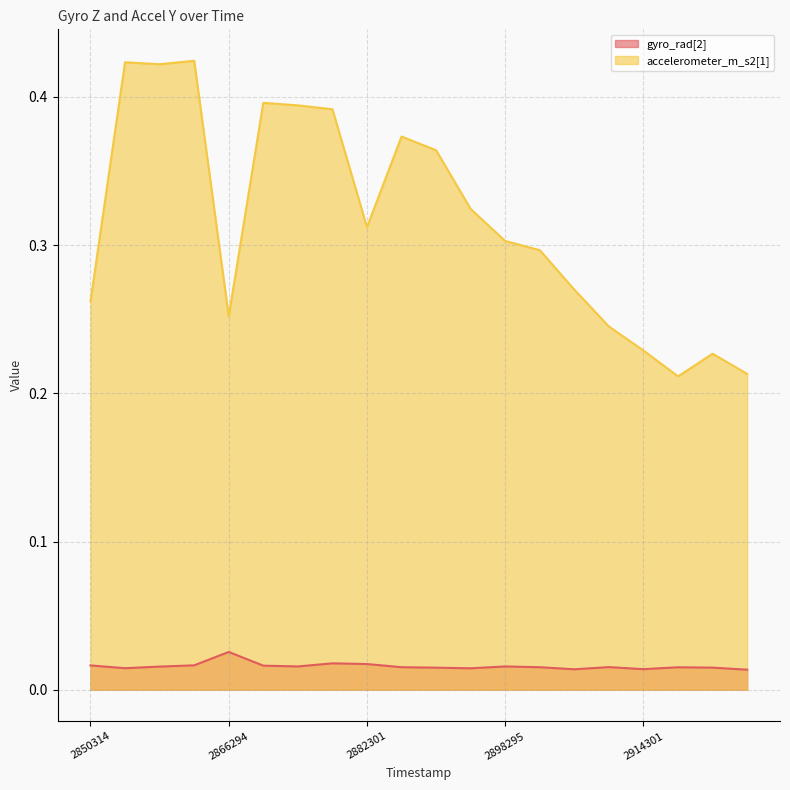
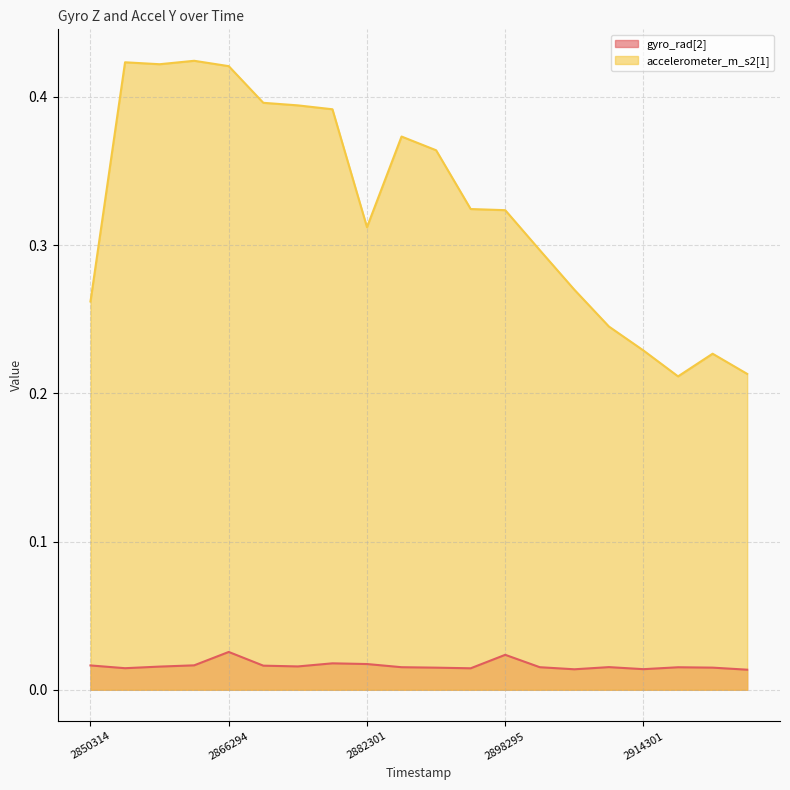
  {
    "gyro_rad[2]": {
      "2850314": 0.016,
      "2866294": 0.026,
      "2882301": 0.017,
-     "2898295": 0.016,
+     "2898295": 0.024,
      "2914301": 0.014
    },
    "accelerometer_m_s2[1]": {
      "2850314": 0.262,
-     "2866294": 0.252,
+     "2866294": 0.421,
      "2882301": 0.312,
-     "2898295": 0.303,
+     "2898295": 0.324,
      "2914301": 0.229
    }
  }
